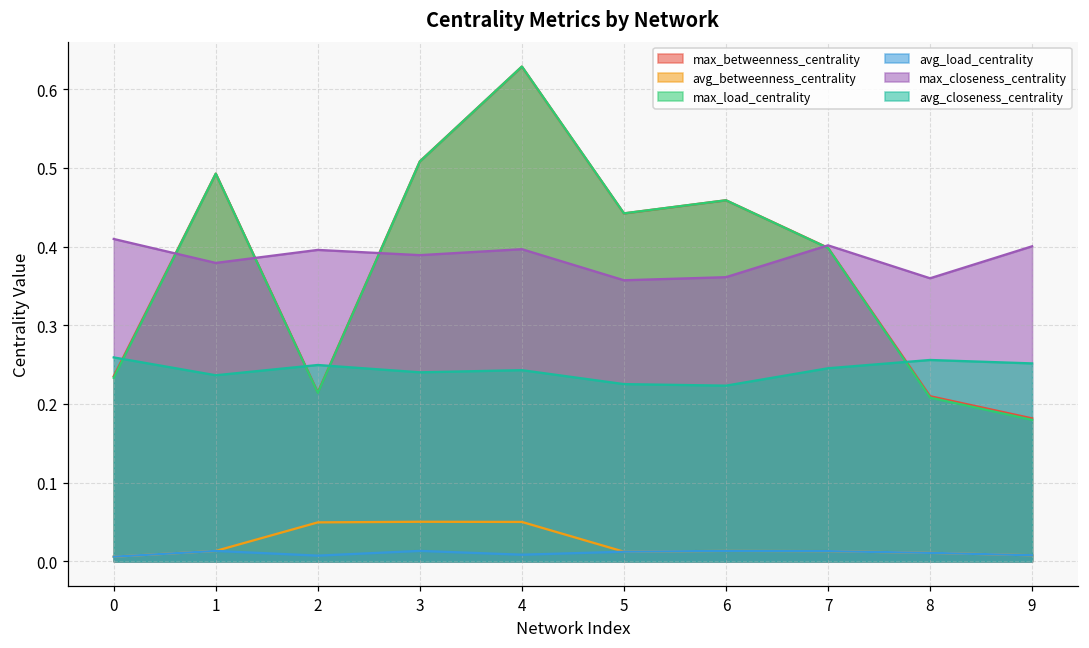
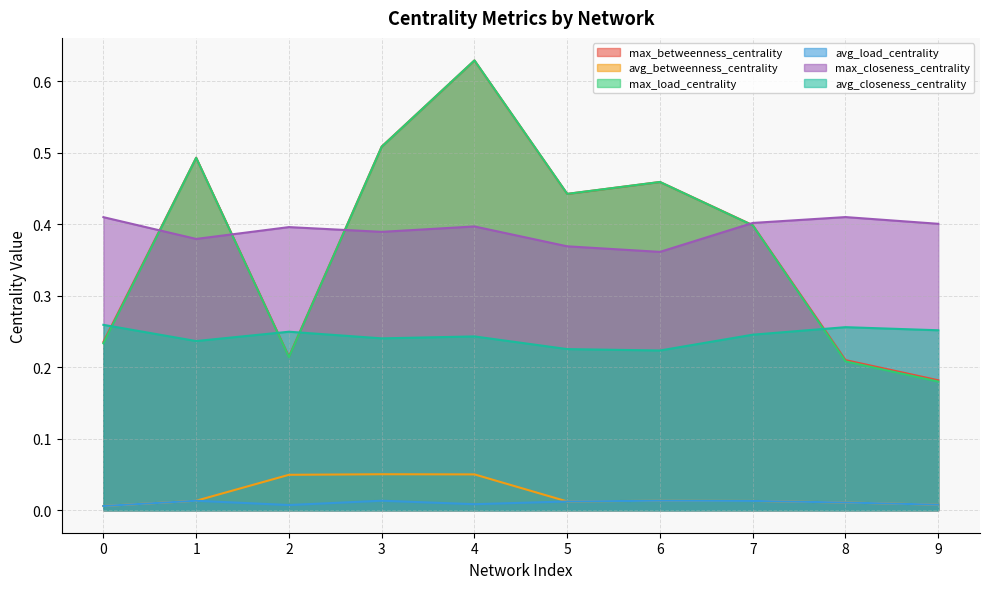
  {
    "avg_betweenness_centrality": {
      "2": 0.05,
      "3": 0.05,
      "4": 0.05
    },
    "avg_load_centrality": {
      "2": 0.01,
      "3": 0.01,
      "4": 0.01
    },
    "max_closeness_centrality": {
      "0": 0.41,
      "1": 0.38,
      "2": 0.40,
      "3": 0.39,
      "4": 0.40,
-     "5": 0.36,
+     "5": 0.37,
      "6": 0.36,
-     "8": 0.36,
+     "8": 0.41,
      "9": 0.40
    }
  }
